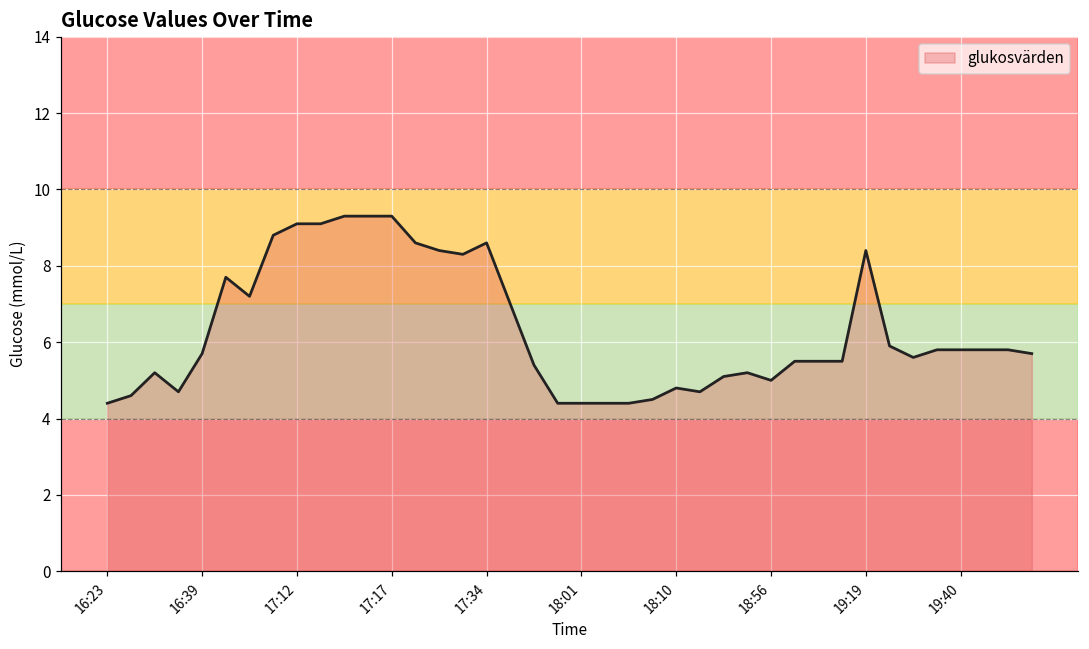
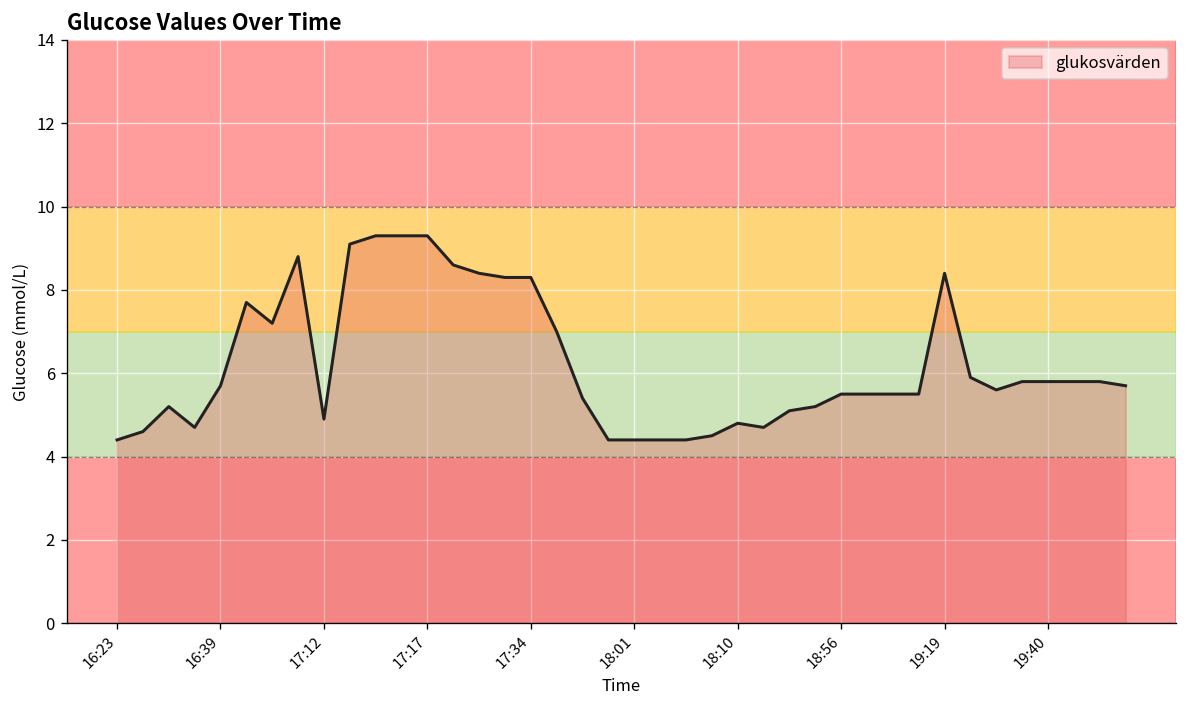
  {
    "16:23": 4.4,
    "16:39": 5.7,
-   "17:12": 9.1,
+   "17:12": 4.9,
    "17:17": 9.3,
-   "17:34": 8.6,
+   "17:34": 8.3,
    "18:10": 4.8,
-   "18:56": 5.0,
+   "18:56": 5.5,
    "19:19": 8.4
  }
